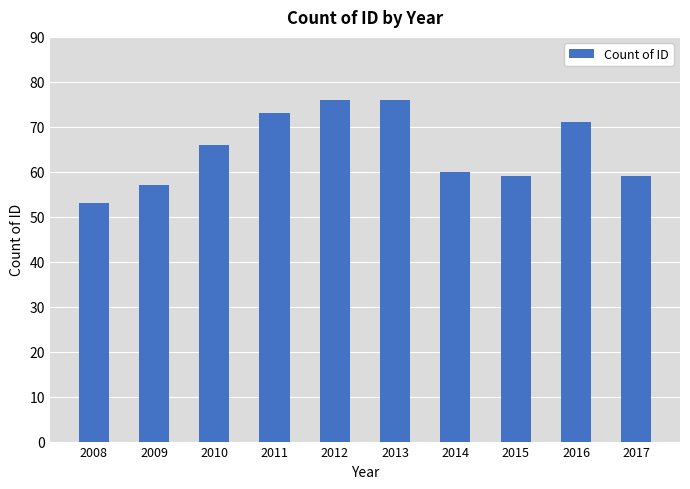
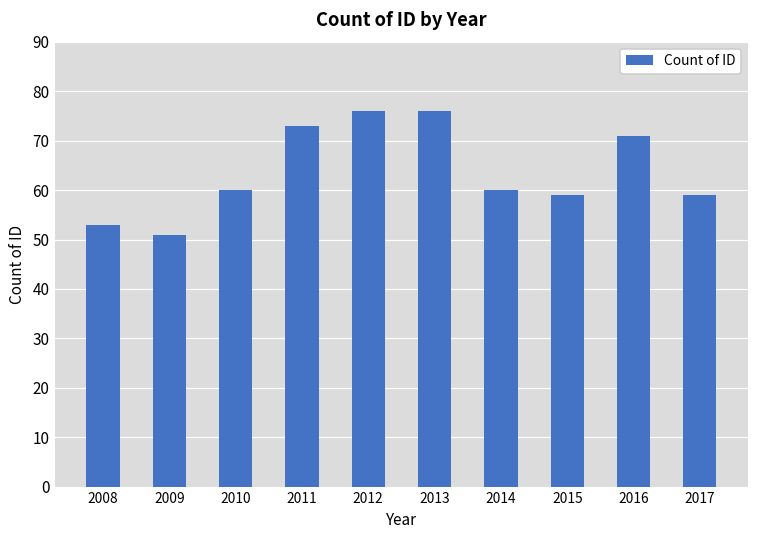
  {
    "2008": 53,
-   "2009": 57,
-   "2010": 66,
+   "2009": 51,
+   "2010": 60,
    "2011": 73,
    "2012": 76,
    "2013": 76,
    "2014": 60,
    "2015": 59,
    "2016": 71,
    "2017": 59
  }
